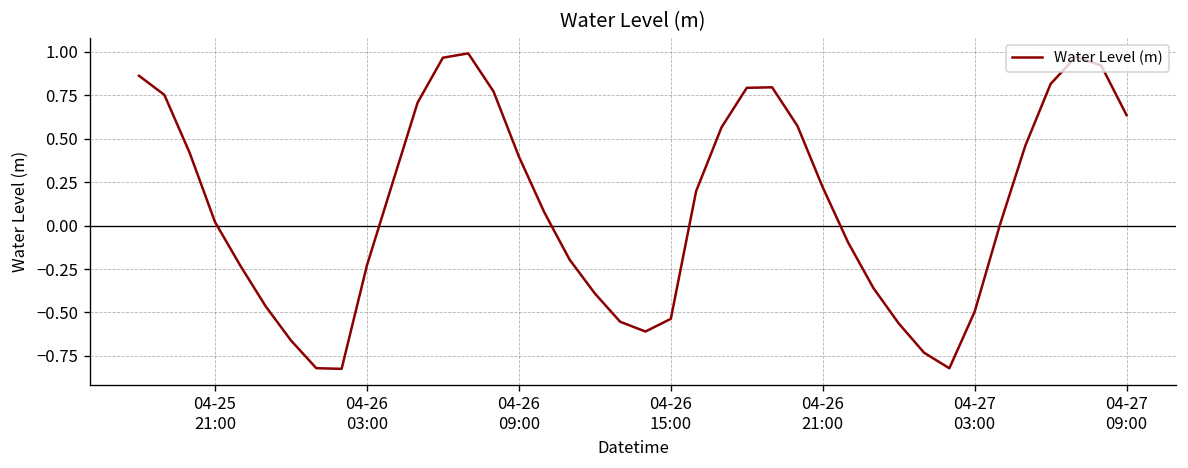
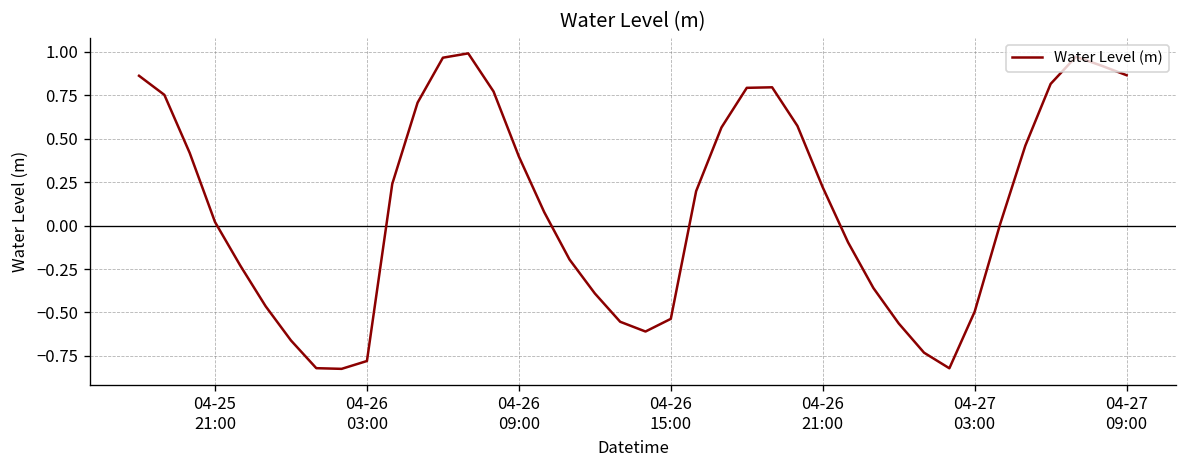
  {
    "04-25 21:00": 0.02,
-   "04-26 03:00": -0.23,
+   "04-26 03:00": -0.78,
    "04-26 09:00": 0.40,
    "04-26 15:00": -0.54,
    "04-26 21:00": 0.22,
    "04-27 03:00": -0.50,
-   "04-27 09:00": 0.63
+   "04-27 09:00": 0.87
  }
